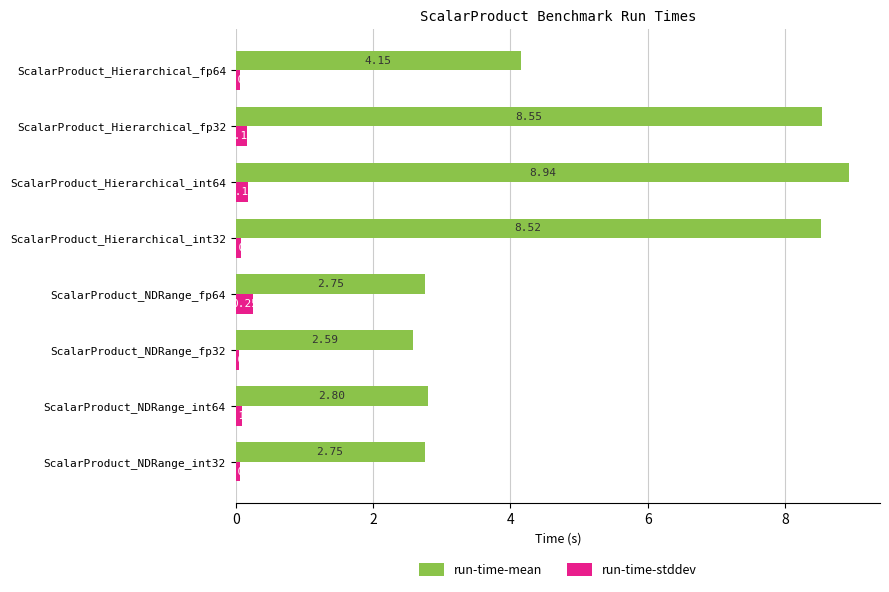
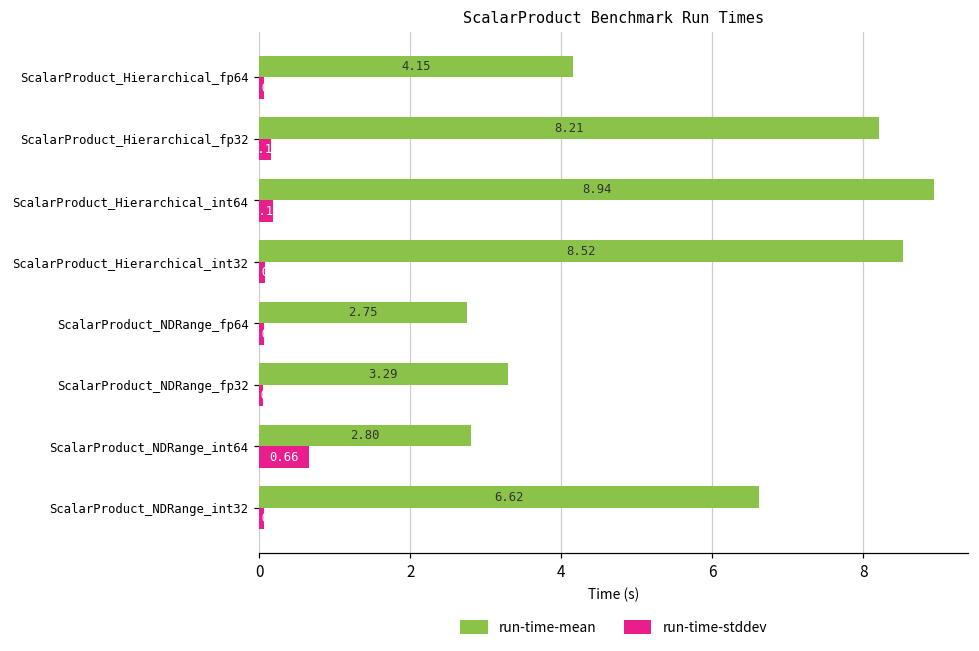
  {
    "run-time-mean": {
      "ScalarProduct_Hierarchical_fp64": 4.15,
-     "ScalarProduct_Hierarchical_fp32": 8.55,
+     "ScalarProduct_Hierarchical_fp32": 8.21,
      "ScalarProduct_Hierarchical_int64": 8.94,
      "ScalarProduct_Hierarchical_int32": 8.52,
      "ScalarProduct_NDRange_fp64": 2.75,
-     "ScalarProduct_NDRange_fp32": 2.59,
+     "ScalarProduct_NDRange_fp32": 3.29,
      "ScalarProduct_NDRange_int64": 2.80,
-     "ScalarProduct_NDRange_int32": 2.75
+     "ScalarProduct_NDRange_int32": 6.62
    },
    "run-time-stddev": {
      "ScalarProduct_Hierarchical_fp64": 0.1,
      "ScalarProduct_Hierarchical_fp32": 0.2,
      "ScalarProduct_Hierarchical_int64": 0.2,
      "ScalarProduct_Hierarchical_int32": 0.1,
-     "ScalarProduct_NDRange_fp64": 0.2,
+     "ScalarProduct_NDRange_fp64": 0.1,
      "ScalarProduct_NDRange_fp32": 0.0,
-     "ScalarProduct_NDRange_int64": 0.1,
+     "ScalarProduct_NDRange_int64": 0.7,
      "ScalarProduct_NDRange_int32": 0.1
    }
  }
